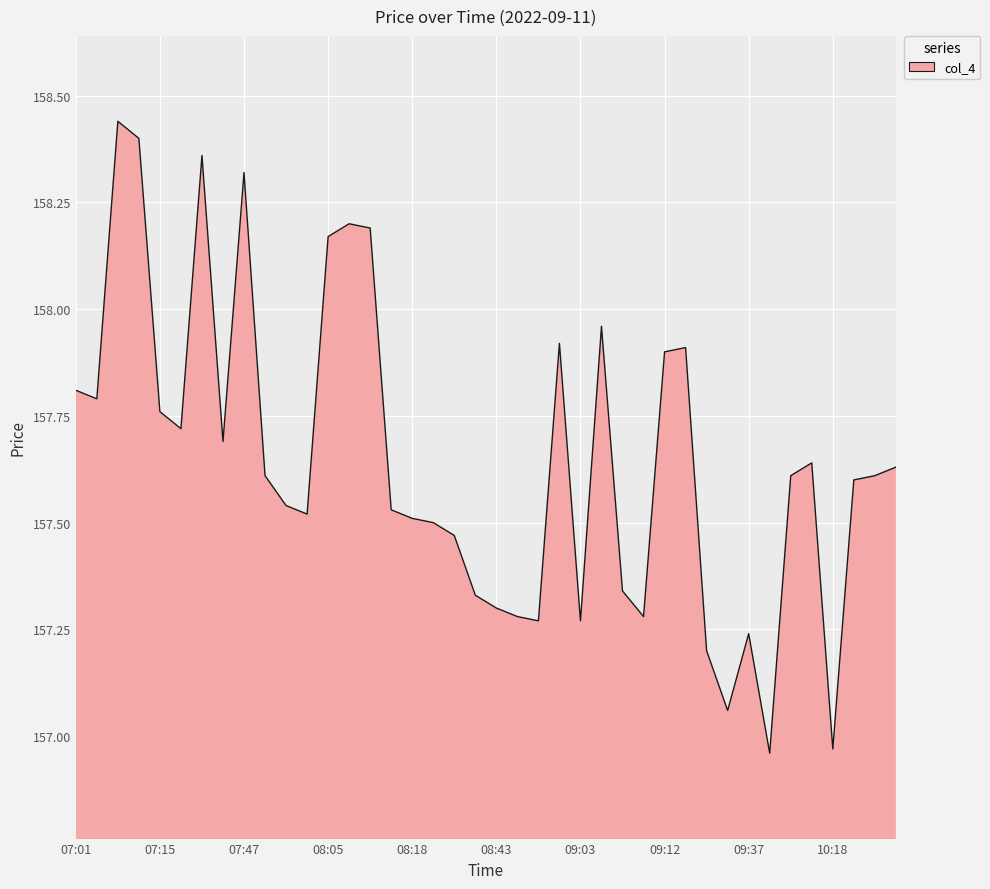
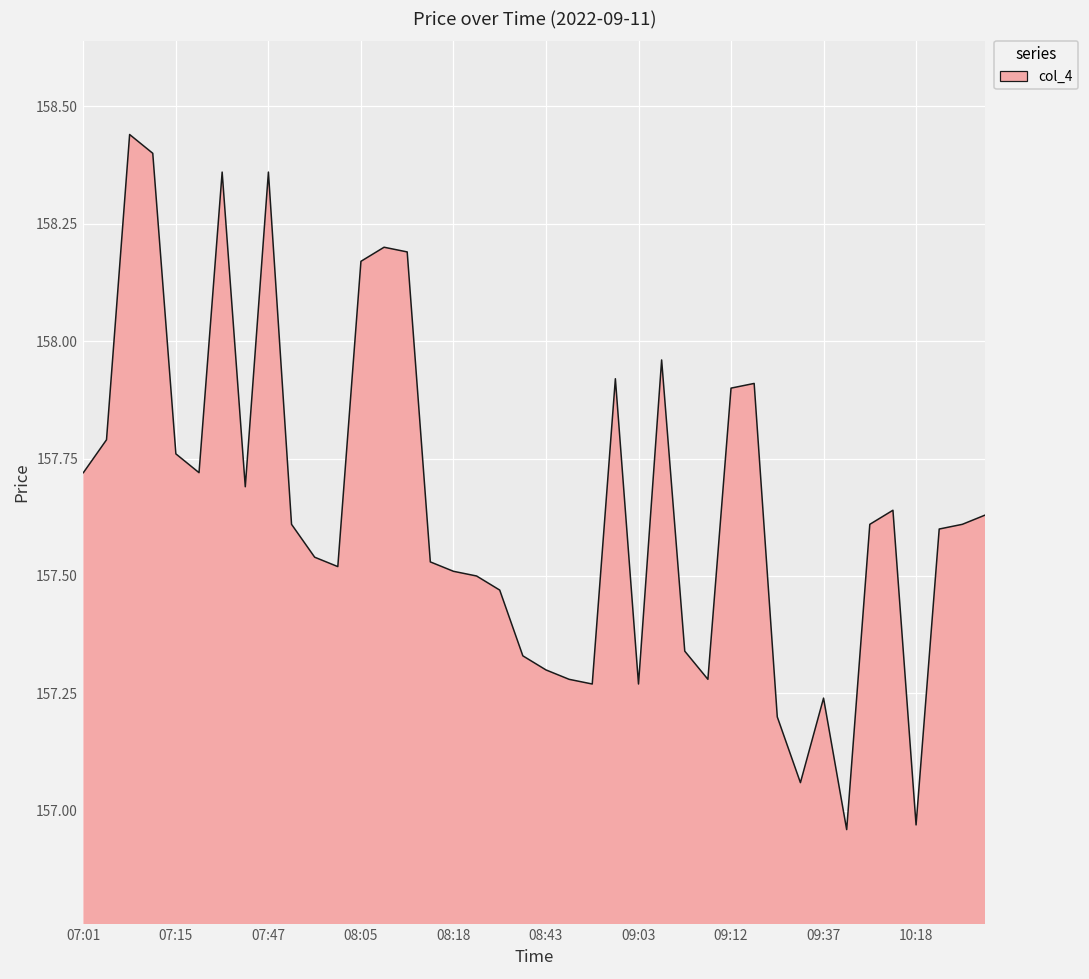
  {
-   "07:01": 157.81,
+   "07:01": 157.72,
    "07:15": 157.76,
-   "07:47": 158.32,
+   "07:47": 158.36,
    "08:05": 158.17,
    "08:18": 157.51,
    "08:43": 157.30,
    "09:03": 157.27,
    "09:12": 157.90,
    "09:37": 157.24,
    "10:18": 156.97
  }
